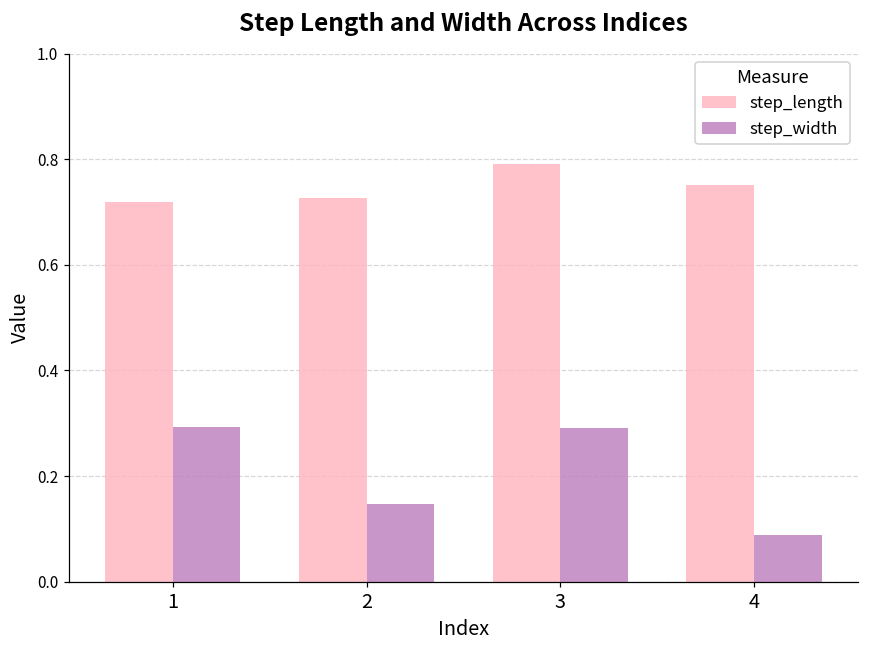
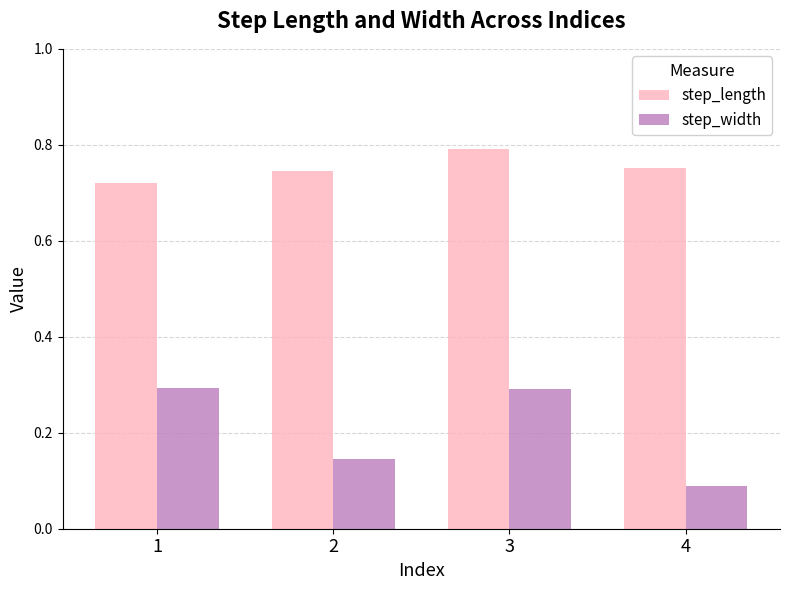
  {
    "step_length": {
      "1": 0.72,
-     "2": 0.73,
+     "2": 0.75,
      "3": 0.79,
      "4": 0.75
    },
    "step_width": {
      "1": 0.29,
      "2": 0.15,
      "3": 0.29,
      "4": 0.09
    }
  }
